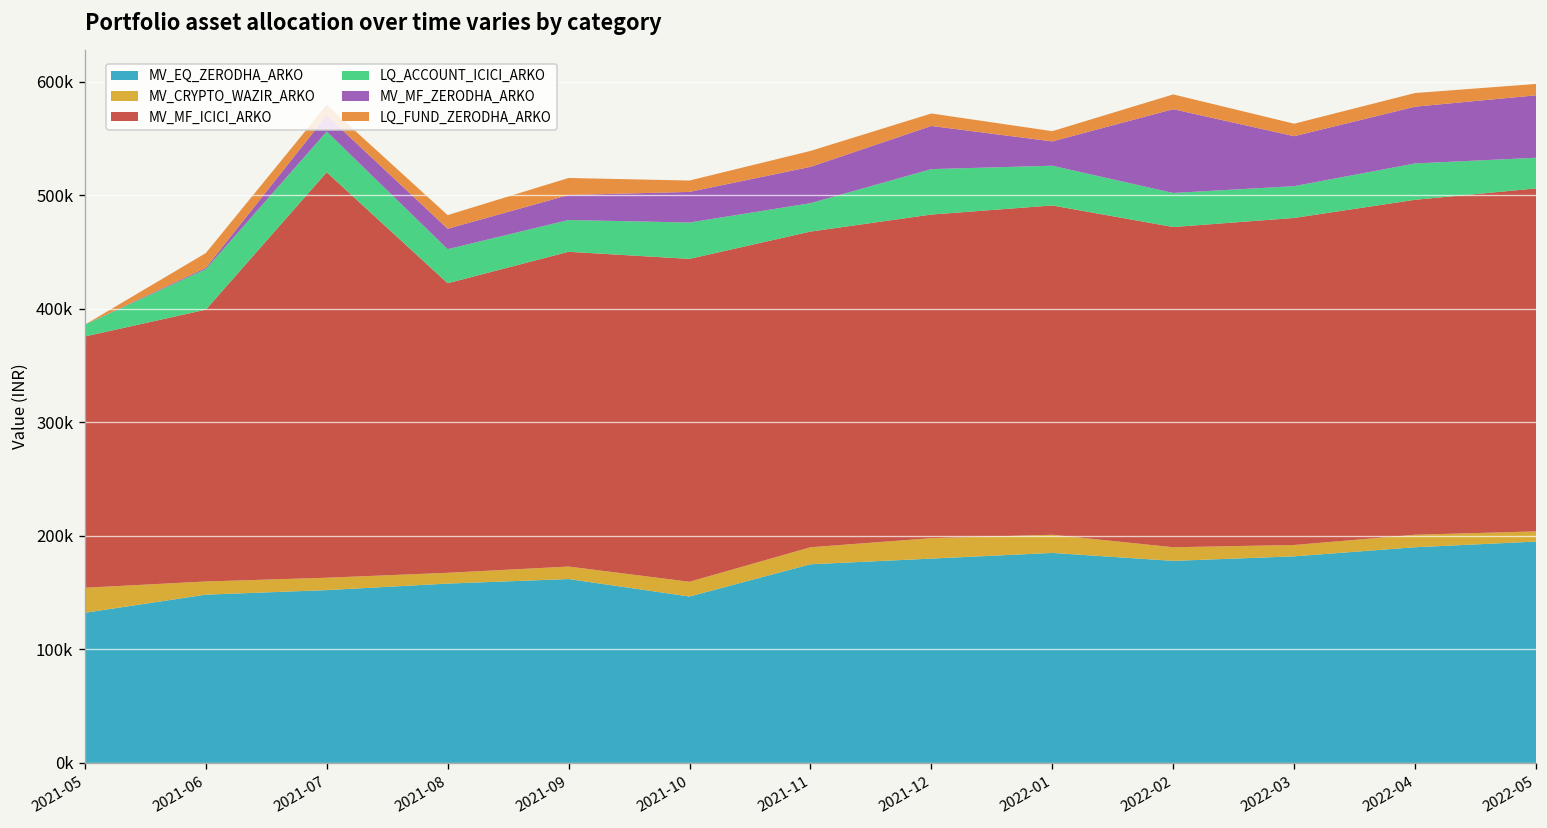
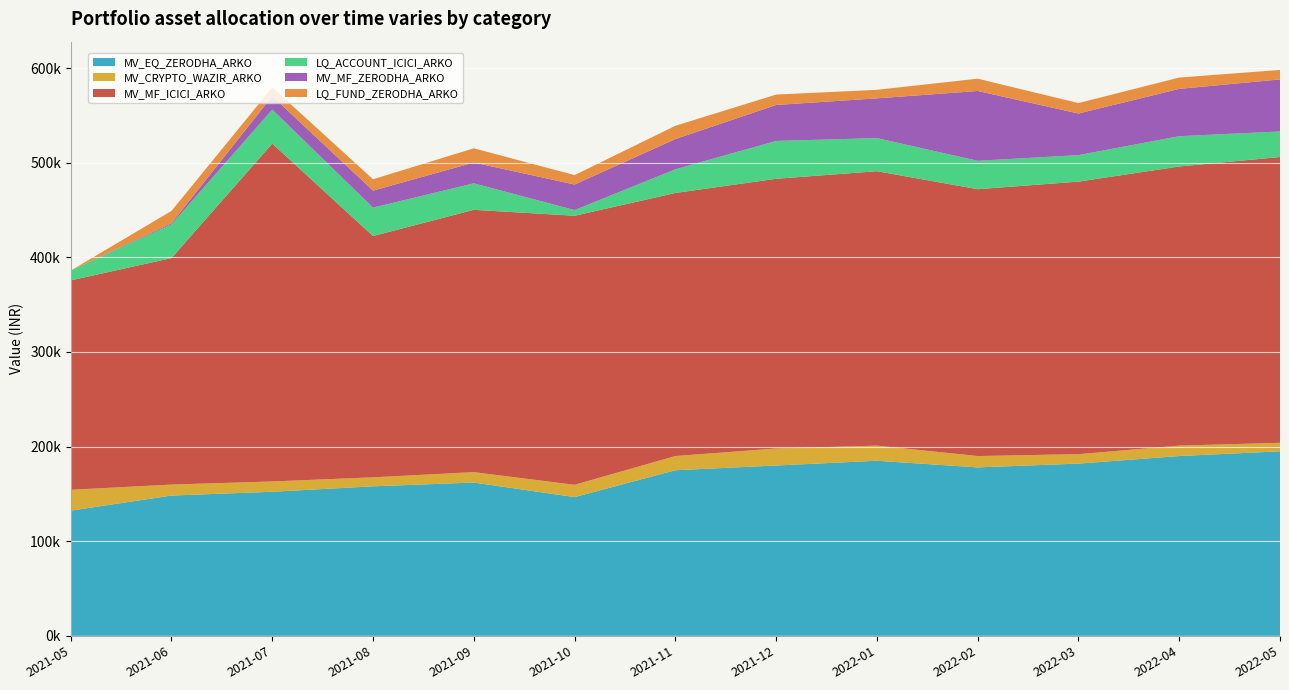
  {
    "MV_EQ_ZERODHA_ARKO": {
      "2021-05": 130000,
      "2021-06": 150000,
      "2021-07": 150000,
      "2021-08": 160000,
      "2021-09": 160000,
      "2021-10": 150000,
      "2021-11": 180000,
      "2021-12": 180000,
      "2022-01": 190000,
      "2022-02": 180000,
      "2022-03": 180000,
      "2022-04": 190000,
      "2022-05": 200000
    },
    "MV_MF_ICICI_ARKO": {
      "2021-05": 220000,
      "2021-06": 240000,
      "2021-07": 360000,
      "2021-08": 260000,
      "2021-09": 280000,
      "2021-10": 280000,
      "2021-11": 280000,
      "2021-12": 290000,
      "2022-01": 290000,
      "2022-02": 280000,
      "2022-03": 290000,
      "2022-04": 300000,
      "2022-05": 300000
    },
    "LQ_ACCOUNT_ICICI_ARKO": {
      "2021-07": 40000,
      "2021-08": 30000,
      "2021-09": 30000,
-     "2021-10": 30000,
+     "2021-10": 10000,
      "2021-11": 30000,
      "2021-12": 40000,
      "2022-01": 40000,
      "2022-02": 30000,
      "2022-03": 30000,
      "2022-04": 30000,
      "2022-05": 30000
    },
    "MV_MF_ZERODHA_ARKO": {
      "2021-08": 20000,
      "2021-09": 20000,
      "2021-10": 30000,
      "2021-11": 30000,
      "2021-12": 40000,
-     "2022-01": 20000,
+     "2022-01": 40000,
      "2022-02": 70000,
      "2022-03": 40000,
      "2022-04": 50000,
      "2022-05": 60000
    }
  }
